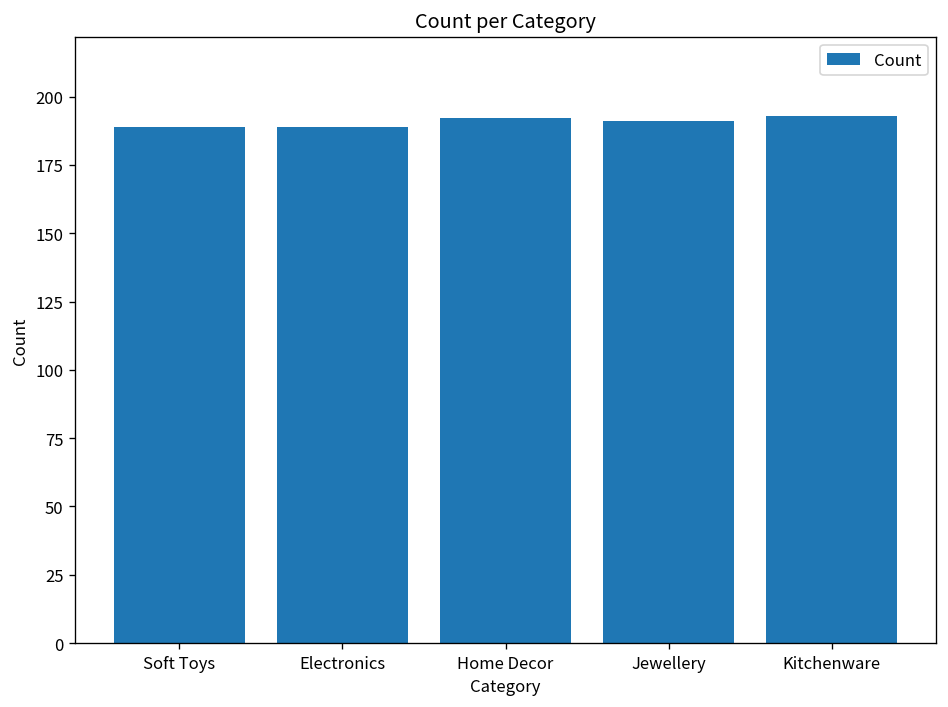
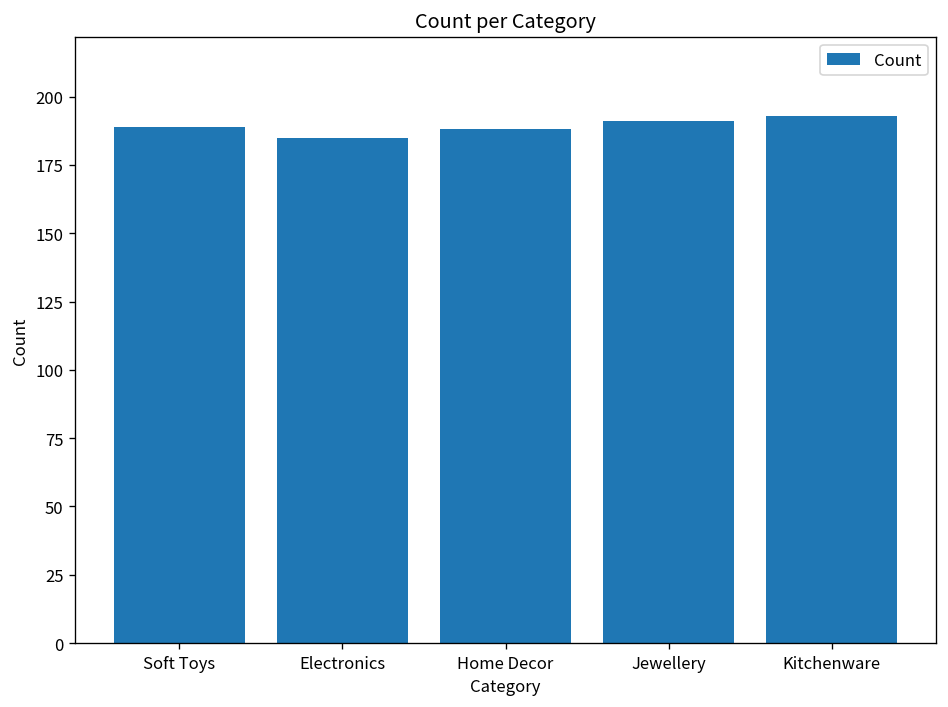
  {
    "Soft Toys": 189,
-   "Electronics": 189,
-   "Home Decor": 192,
+   "Electronics": 185,
+   "Home Decor": 188,
    "Jewellery": 191,
    "Kitchenware": 193
  }
